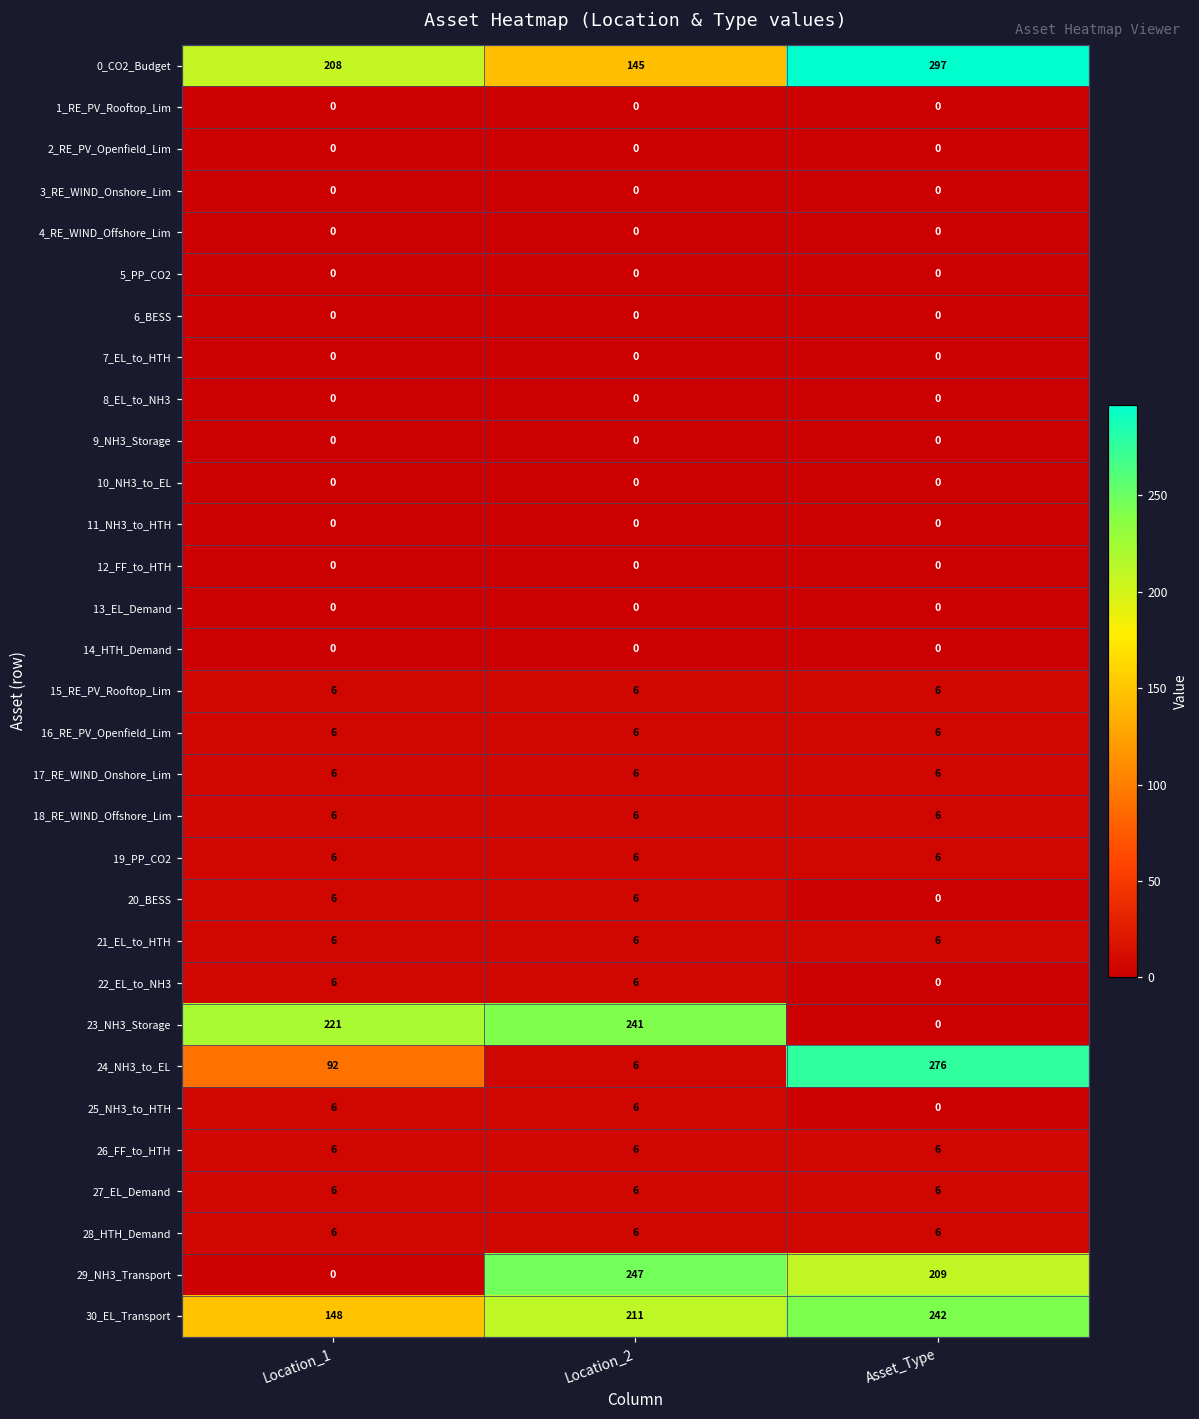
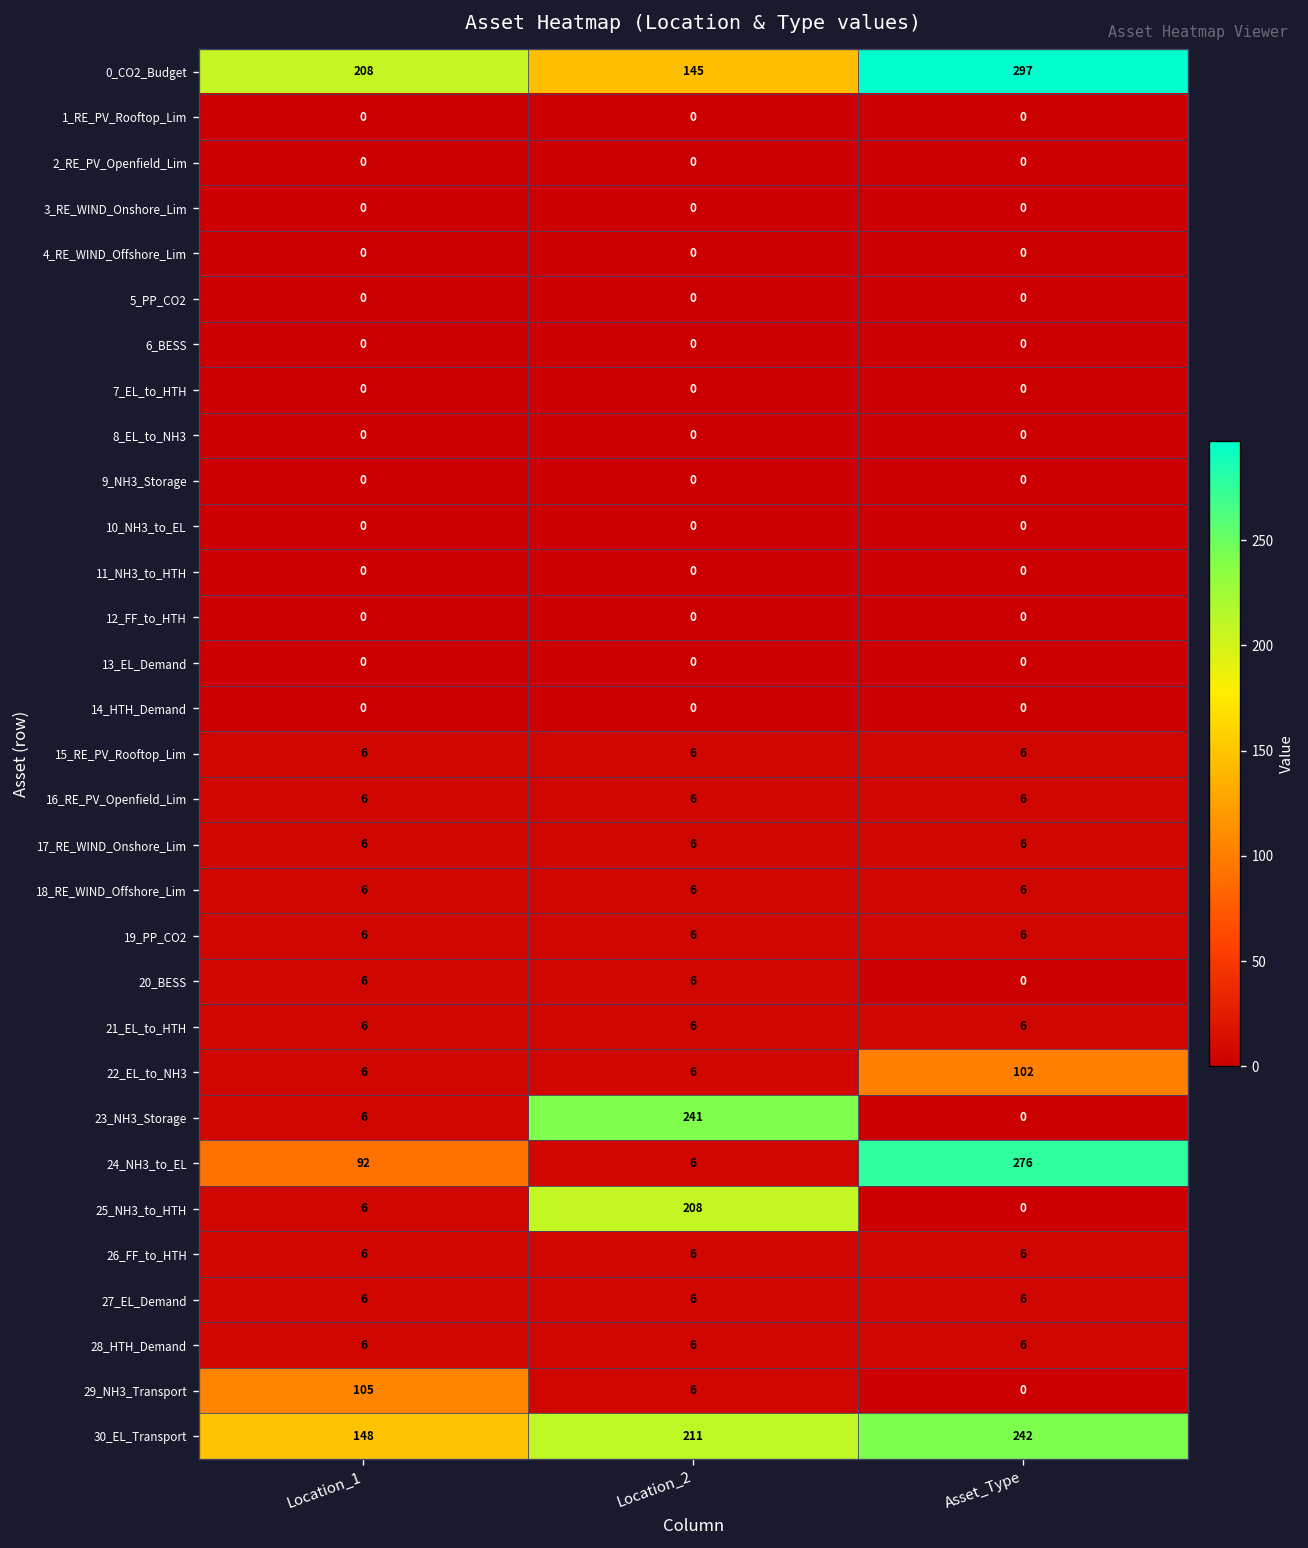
  {
    "0_CO2_Budget": {
      "Location_1": 208,
      "Location_2": 145,
      "Asset_Type": 297
    },
    "1_RE_PV_Rooftop_Lim": {
      "Location_1": 0,
      "Location_2": 0,
      "Asset_Type": 0
    },
    "2_RE_PV_Openfield_Lim": {
      "Location_1": 0,
      "Location_2": 0,
      "Asset_Type": 0
    },
    "3_RE_WIND_Onshore_Lim": {
      "Location_1": 0,
      "Location_2": 0,
      "Asset_Type": 0
    },
    "4_RE_WIND_Offshore_Lim": {
      "Location_1": 0,
      "Location_2": 0,
      "Asset_Type": 0
    },
    "5_PP_CO2": {
      "Location_1": 0,
      "Location_2": 0,
      "Asset_Type": 0
    },
    "6_BESS": {
      "Location_1": 0,
      "Location_2": 0,
      "Asset_Type": 0
    },
    "7_EL_to_HTH": {
      "Location_1": 0,
      "Location_2": 0,
      "Asset_Type": 0
    },
    "8_EL_to_NH3": {
      "Location_1": 0,
      "Location_2": 0,
      "Asset_Type": 0
    },
    "9_NH3_Storage": {
      "Location_1": 0,
      "Location_2": 0,
      "Asset_Type": 0
    },
    "10_NH3_to_EL": {
      "Location_1": 0,
      "Location_2": 0,
      "Asset_Type": 0
    },
    "11_NH3_to_HTH": {
      "Location_1": 0,
      "Location_2": 0,
      "Asset_Type": 0
    },
    "12_FF_to_HTH": {
      "Location_1": 0,
      "Location_2": 0,
      "Asset_Type": 0
    },
    "13_EL_Demand": {
      "Location_1": 0,
      "Location_2": 0,
      "Asset_Type": 0
    },
    "14_HTH_Demand": {
      "Location_1": 0,
      "Location_2": 0,
      "Asset_Type": 0
    },
    "15_RE_PV_Rooftop_Lim": {
      "Location_1": 6,
      "Location_2": 6,
      "Asset_Type": 6
    },
    "16_RE_PV_Openfield_Lim": {
      "Location_1": 6,
      "Location_2": 6,
      "Asset_Type": 6
    },
    "17_RE_WIND_Onshore_Lim": {
      "Location_1": 6,
      "Location_2": 6,
      "Asset_Type": 6
    },
    "18_RE_WIND_Offshore_Lim": {
      "Location_1": 6,
      "Location_2": 6,
      "Asset_Type": 6
    },
    "19_PP_CO2": {
      "Location_1": 6,
      "Location_2": 6,
      "Asset_Type": 6
    },
    "20_BESS": {
      "Location_1": 6,
      "Location_2": 6,
      "Asset_Type": 0
    },
    "21_EL_to_HTH": {
      "Location_1": 6,
      "Location_2": 6,
      "Asset_Type": 6
    },
    "22_EL_to_NH3": {
      "Location_1": 6,
      "Location_2": 6,
-     "Asset_Type": 0
+     "Asset_Type": 102
    },
    "23_NH3_Storage": {
-     "Location_1": 221,
+     "Location_1": 6,
      "Location_2": 241,
      "Asset_Type": 0
    },
    "24_NH3_to_EL": {
      "Location_1": 92,
      "Location_2": 6,
      "Asset_Type": 276
    },
    "25_NH3_to_HTH": {
      "Location_1": 6,
-     "Location_2": 6,
+     "Location_2": 208,
      "Asset_Type": 0
    },
    "26_FF_to_HTH": {
      "Location_1": 6,
      "Location_2": 6,
      "Asset_Type": 6
    },
    "27_EL_Demand": {
      "Location_1": 6,
      "Location_2": 6,
      "Asset_Type": 6
    },
    "28_HTH_Demand": {
      "Location_1": 6,
      "Location_2": 6,
      "Asset_Type": 6
    },
    "29_NH3_Transport": {
-     "Location_1": 0,
-     "Location_2": 247,
-     "Asset_Type": 209
+     "Location_1": 105,
+     "Location_2": 6,
+     "Asset_Type": 0
    },
    "30_EL_Transport": {
      "Location_1": 148,
      "Location_2": 211,
      "Asset_Type": 242
    }
  }
